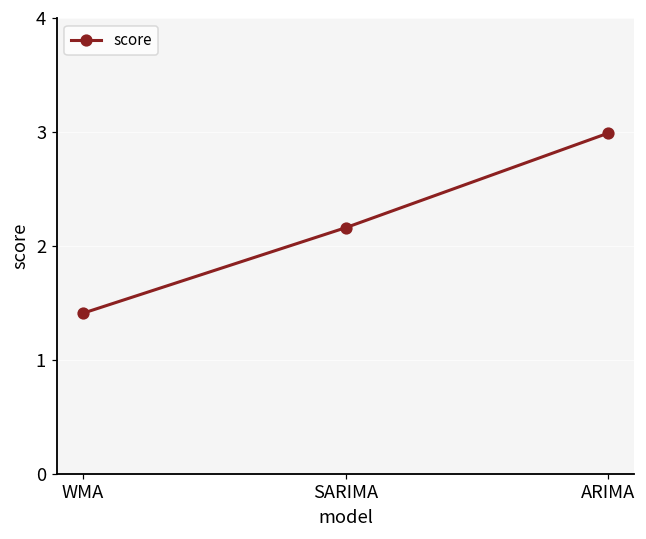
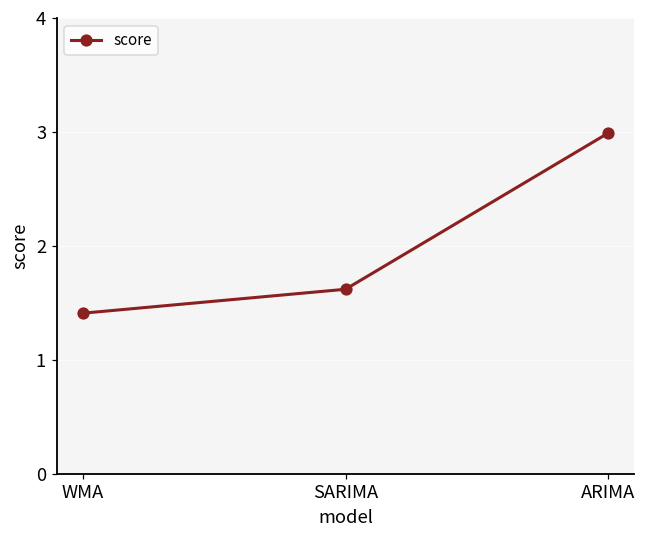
  {
    "WMA": 1.41,
-   "SARIMA": 2.16,
+   "SARIMA": 1.62,
    "ARIMA": 2.99
  }
